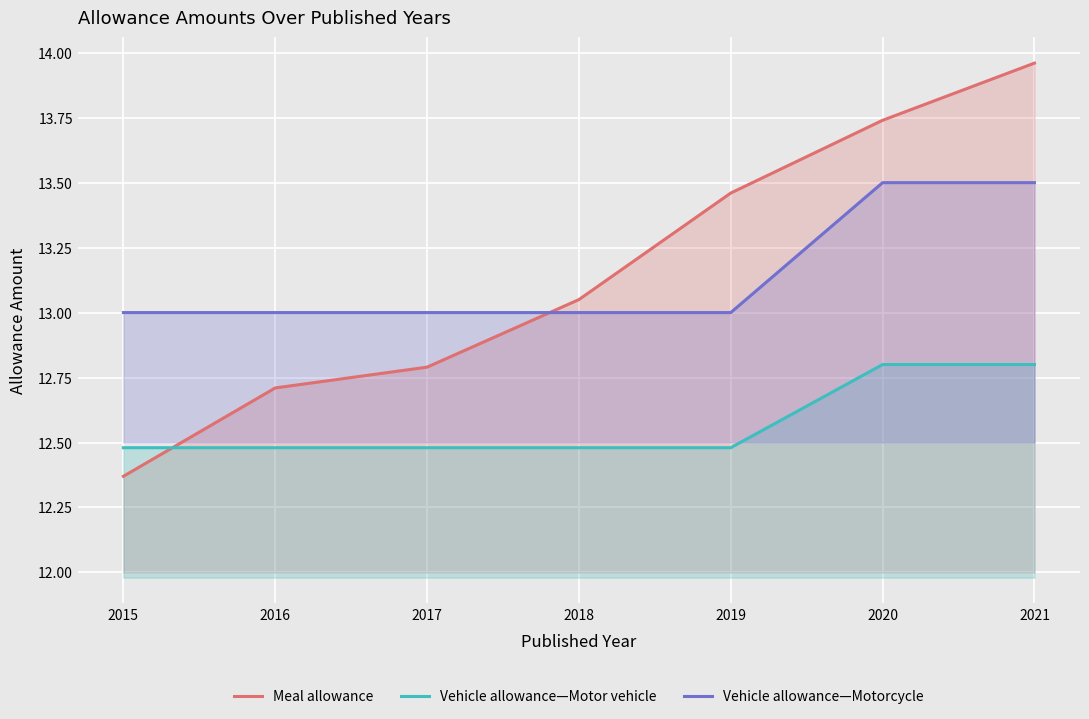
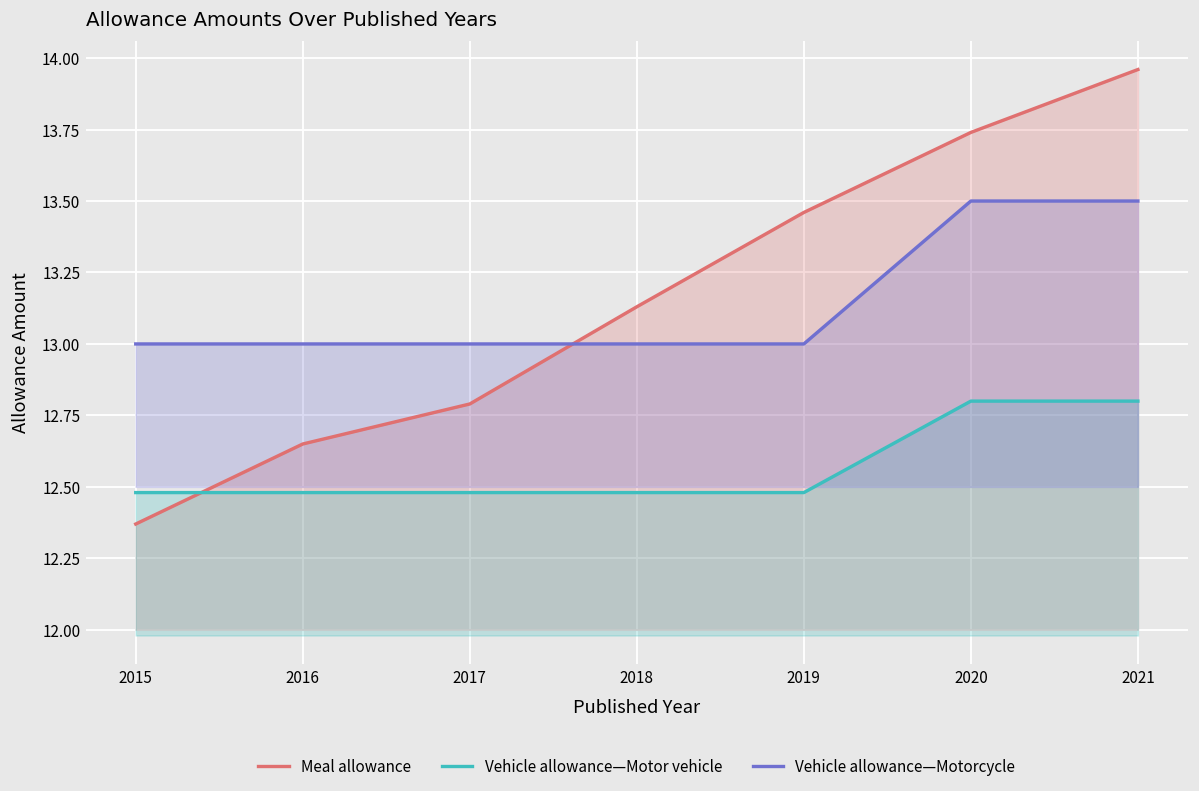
  {
    "Meal allowance": {
      "2015": 12.37,
-     "2016": 12.71,
+     "2016": 12.65,
      "2017": 12.79,
-     "2018": 13.05,
+     "2018": 13.13,
      "2019": 13.46,
      "2020": 13.74,
      "2021": 13.96
    },
    "Vehicle allowance—Motor vehicle": {
      "2015": 12.48,
      "2016": 12.48,
      "2017": 12.48,
      "2018": 12.48,
      "2019": 12.48,
      "2020": 12.80,
      "2021": 12.80
    },
    "Vehicle allowance—Motorcycle": {
      "2015": 13.00,
      "2016": 13.00,
      "2017": 13.00,
      "2018": 13.00,
      "2019": 13.00,
      "2020": 13.50,
      "2021": 13.50
    }
  }
